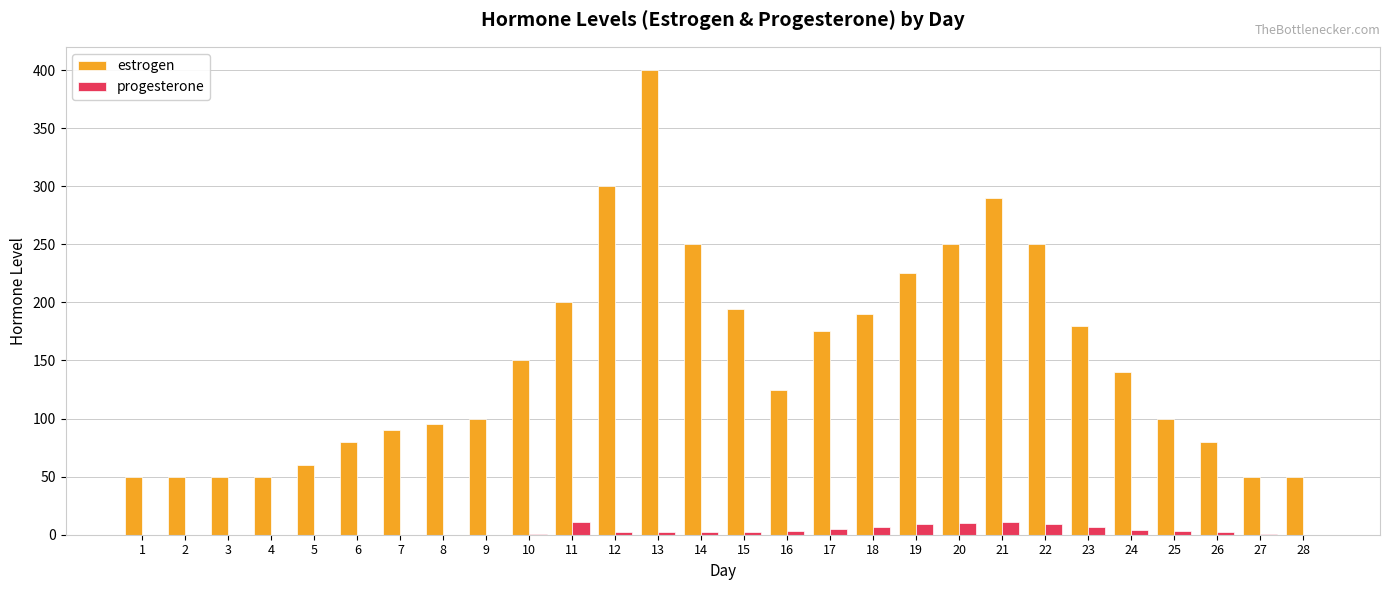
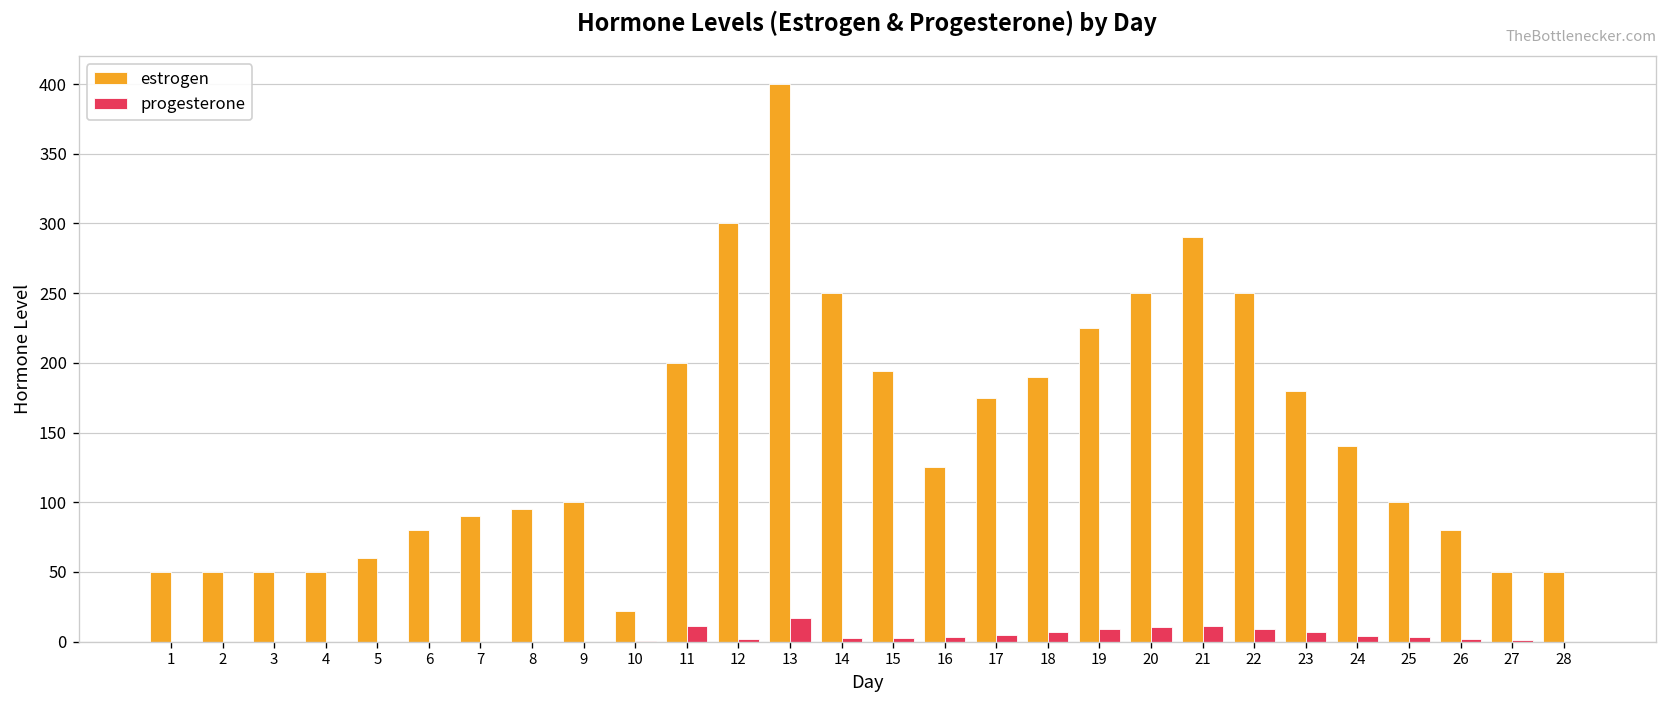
  {
    "estrogen": {
      "1": 50,
      "2": 50,
      "3": 50,
      "4": 50,
      "5": 60,
      "6": 80,
      "7": 90,
      "8": 95,
      "9": 100,
-     "10": 150,
+     "10": 22,
      "11": 200,
      "12": 300,
      "13": 400,
      "14": 250,
      "15": 194,
      "16": 125,
      "17": 175,
      "18": 190,
      "19": 225,
      "20": 250,
      "21": 290,
      "22": 250,
      "23": 180,
      "24": 140,
      "25": 100,
      "26": 80,
      "27": 50,
      "28": 50
    },
    "progesterone": {
      "1": 0,
      "2": 0,
      "3": 0,
      "4": 0,
      "5": 0,
      "6": 0,
      "7": 0,
      "8": 0,
      "9": 0,
      "11": 11,
-     "13": 2,
+     "13": 17,
      "14": 3,
      "15": 3,
      "16": 3,
      "17": 5,
      "18": 7,
      "19": 9,
      "20": 11,
      "21": 11,
      "22": 9,
      "23": 7,
      "24": 4,
      "25": 4,
      "28": 0
    }
  }
